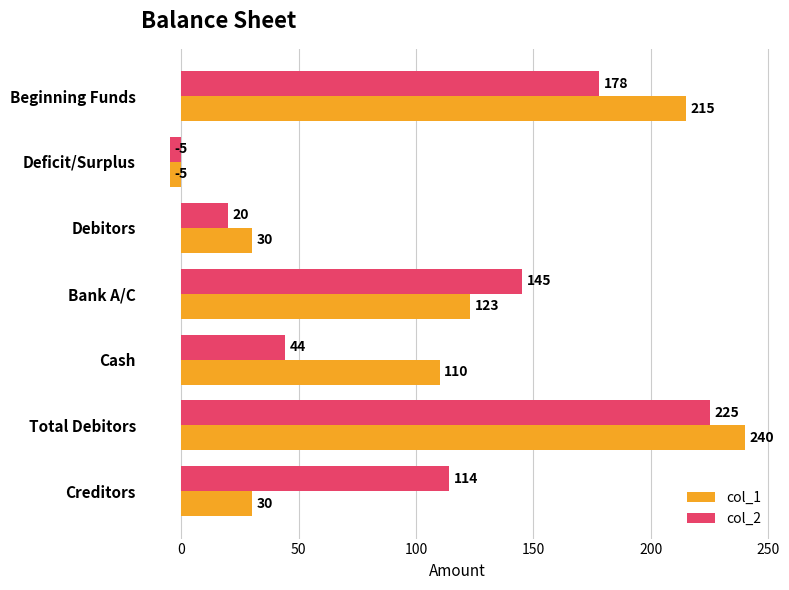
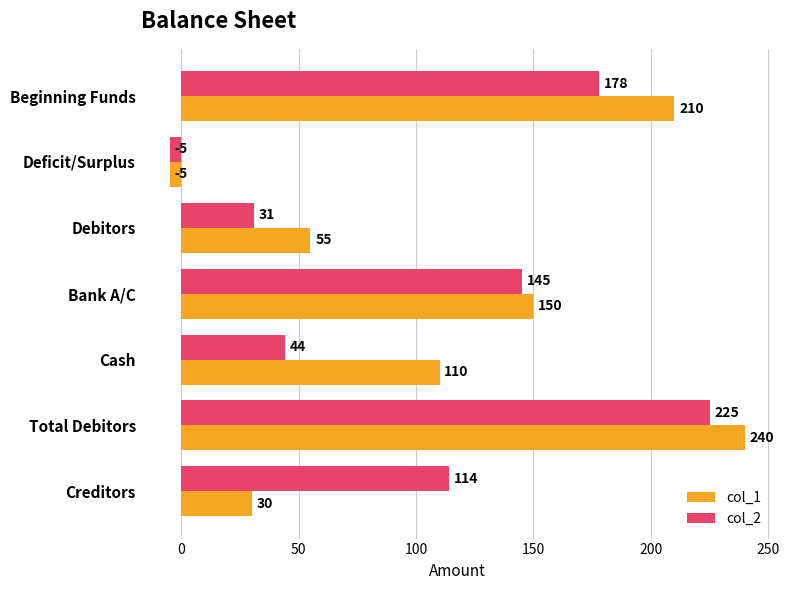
  {
    "col_1": {
-     "Beginning Funds": 215,
+     "Beginning Funds": 210,
      "Deficit/Surplus": -5,
-     "Debitors": 30,
-     "Bank A/C": 123,
+     "Debitors": 55,
+     "Bank A/C": 150,
      "Cash": 110,
      "Total Debitors": 240,
      "Creditors": 30
    },
    "col_2": {
      "Beginning Funds": 178,
      "Deficit/Surplus": -5,
-     "Debitors": 20,
+     "Debitors": 31,
      "Bank A/C": 145,
      "Cash": 44,
      "Total Debitors": 225,
      "Creditors": 114
    }
  }
